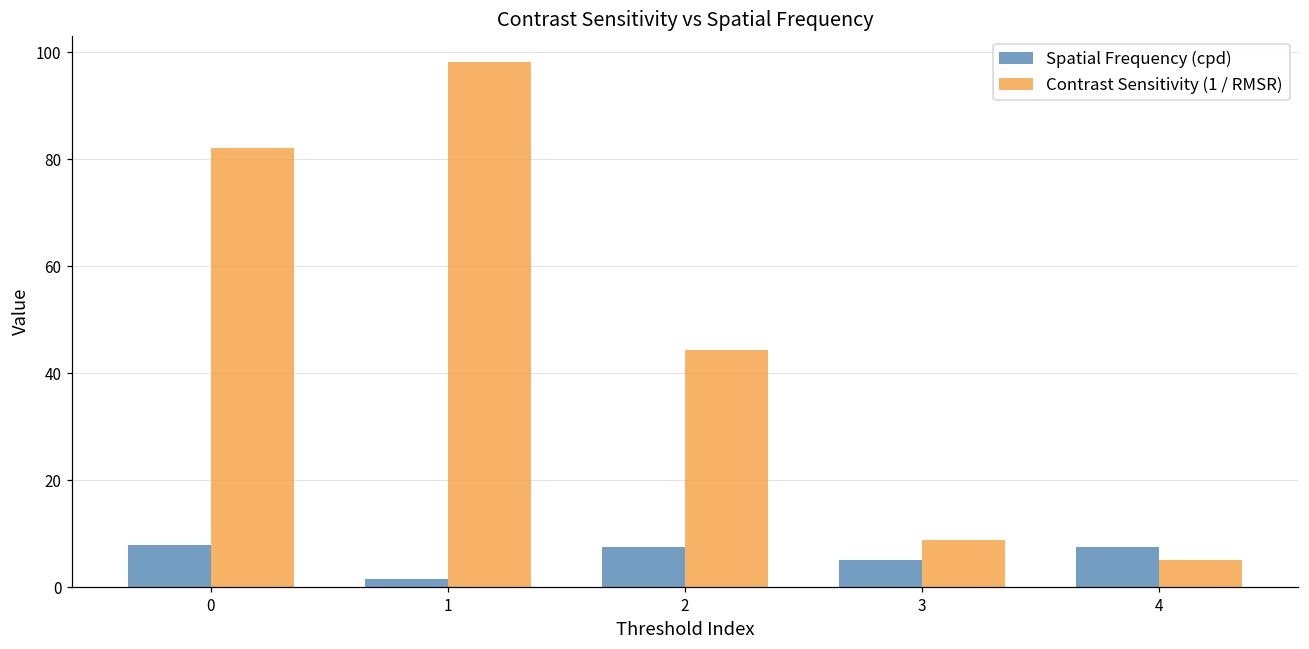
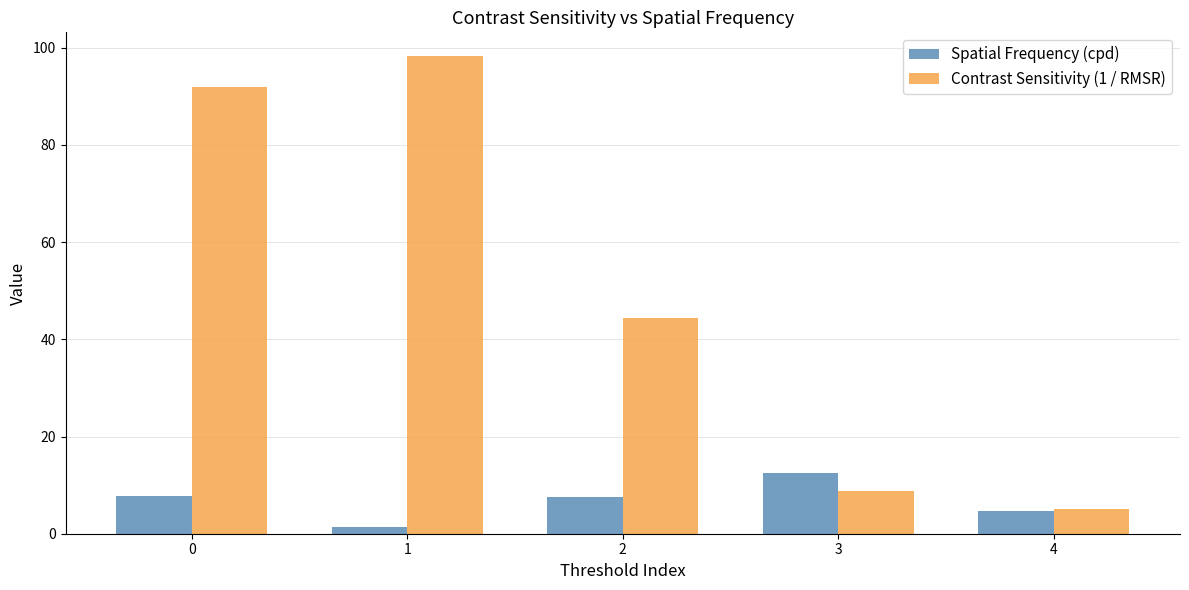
  {
    "Spatial Frequency (cpd)": {
      "0": 8,
      "1": 1,
      "2": 7,
-     "3": 5,
-     "4": 7
+     "3": 12,
+     "4": 5
    },
    "Contrast Sensitivity (1 / RMSR)": {
-     "0": 82,
+     "0": 92,
      "1": 98,
      "2": 44,
      "3": 9,
      "4": 5
    }
  }
